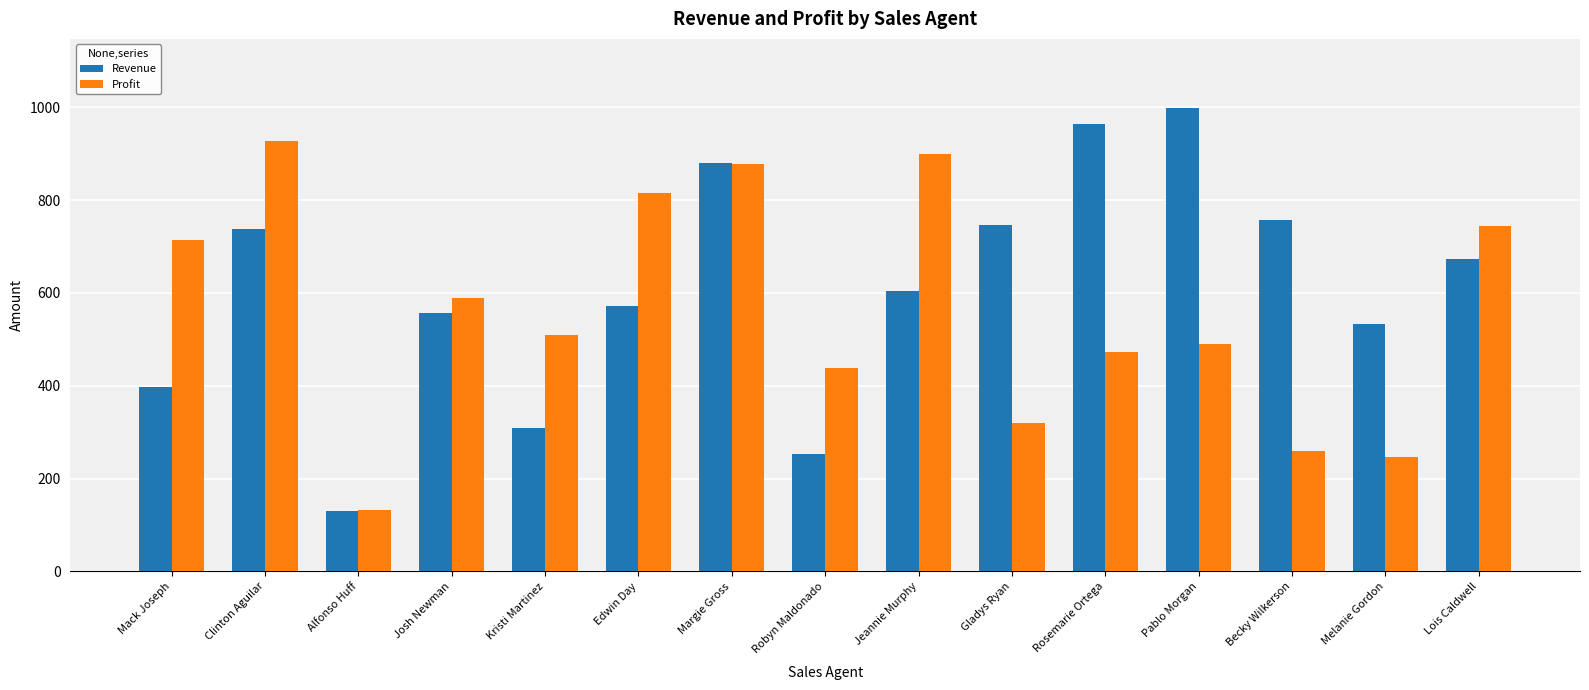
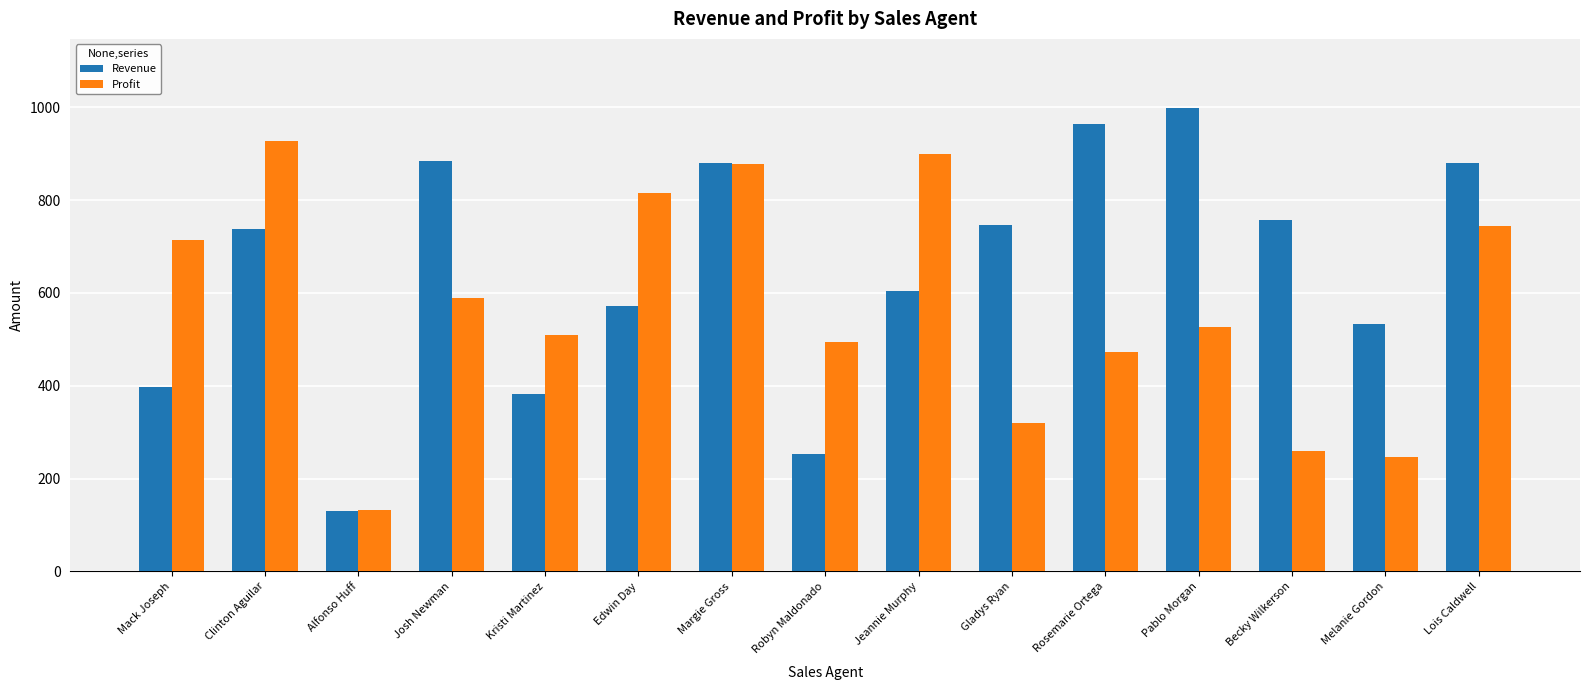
  {
    "Revenue": {
      "Mack Joseph": 400,
      "Clinton Aguilar": 740,
      "Alfonso Huff": 130,
-     "Josh Newman": 560,
-     "Kristi Martinez": 310,
+     "Josh Newman": 880,
+     "Kristi Martinez": 380,
      "Edwin Day": 570,
      "Margie Gross": 880,
      "Robyn Maldonado": 250,
      "Jeannie Murphy": 600,
      "Gladys Ryan": 750,
      "Rosemarie Ortega": 960,
      "Pablo Morgan": 1000,
      "Becky Wilkerson": 760,
      "Melanie Gordon": 530,
-     "Lois Caldwell": 670
+     "Lois Caldwell": 880
    },
    "Profit": {
      "Mack Joseph": 720,
      "Clinton Aguilar": 930,
      "Alfonso Huff": 130,
      "Josh Newman": 590,
      "Kristi Martinez": 510,
      "Edwin Day": 820,
      "Margie Gross": 880,
-     "Robyn Maldonado": 440,
+     "Robyn Maldonado": 500,
      "Jeannie Murphy": 900,
      "Gladys Ryan": 320,
      "Rosemarie Ortega": 470,
-     "Pablo Morgan": 490,
+     "Pablo Morgan": 530,
      "Becky Wilkerson": 260,
      "Melanie Gordon": 250,
      "Lois Caldwell": 750
    }
  }
